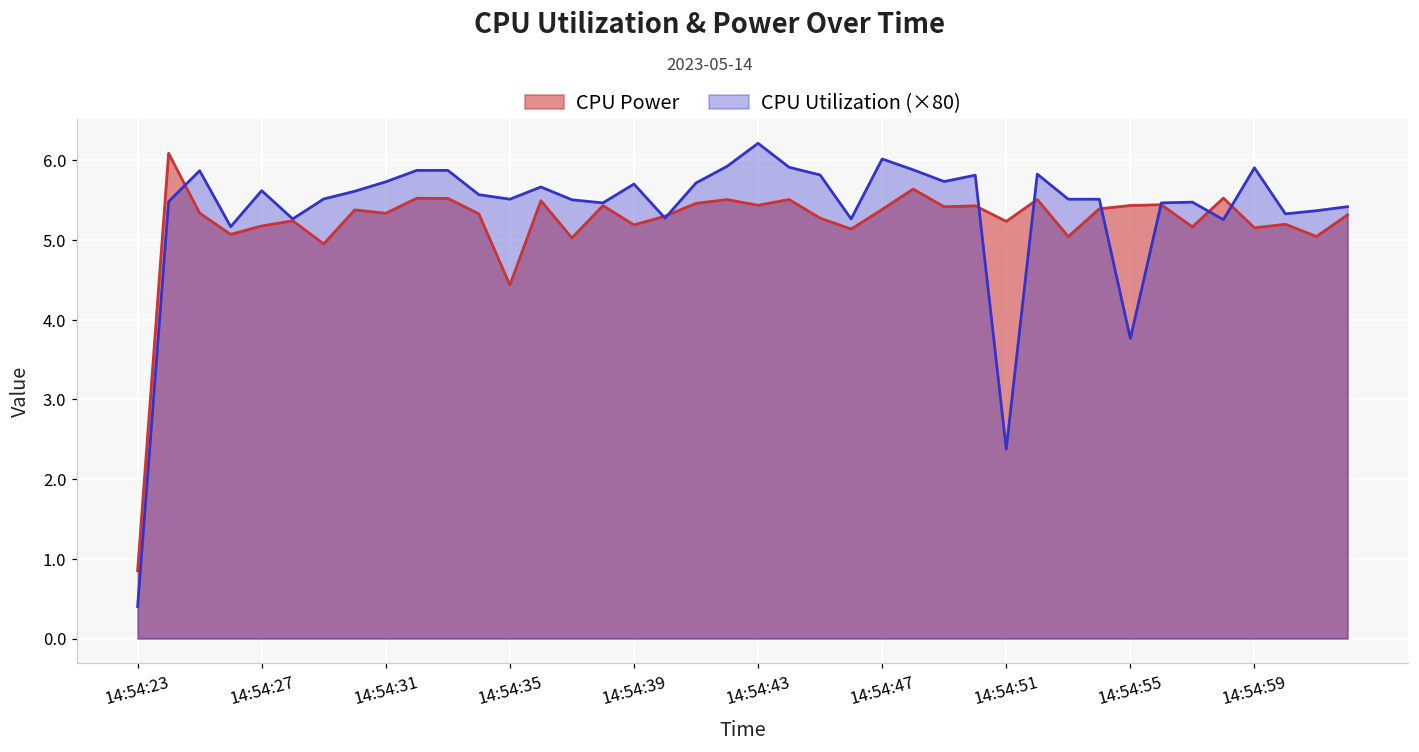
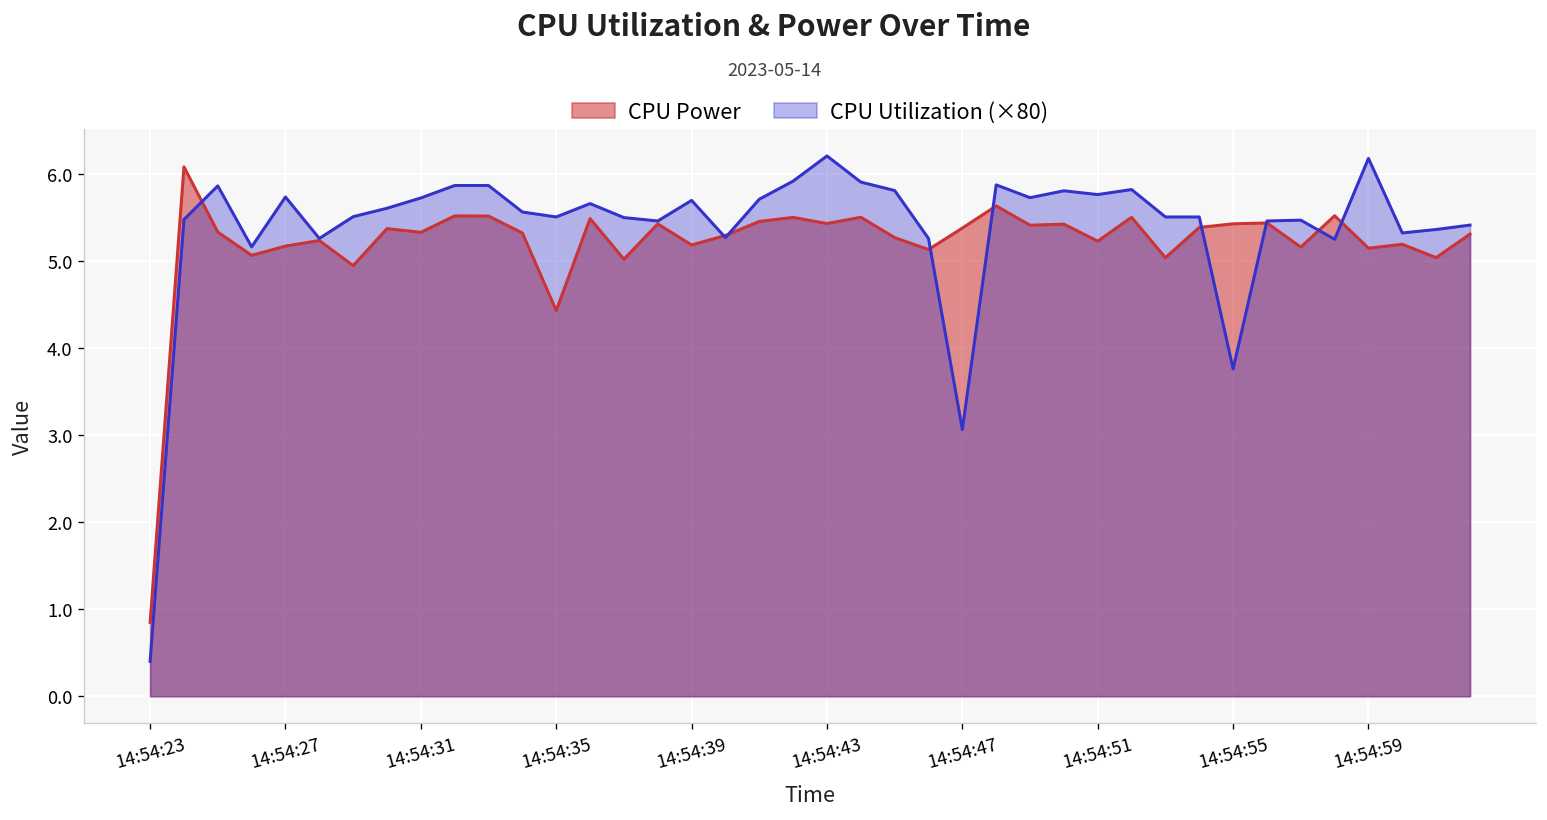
  {
    "CPU Power": {
      "14:54:23": 0.8,
      "14:54:27": 5.2,
      "14:54:31": 5.3,
      "14:54:35": 4.4,
      "14:54:39": 5.2,
      "14:54:43": 5.4,
      "14:54:47": 5.4,
      "14:54:51": 5.2,
      "14:54:55": 5.4,
      "14:54:59": 5.2
    },
    "CPU Utilization (×80)": {
      "14:54:23": 0.4,
-     "14:54:27": 5.6,
+     "14:54:27": 5.7,
      "14:54:31": 5.7,
      "14:54:35": 5.5,
      "14:54:39": 5.7,
      "14:54:43": 6.2,
-     "14:54:47": 6.0,
-     "14:54:51": 2.4,
+     "14:54:47": 3.1,
+     "14:54:51": 5.8,
      "14:54:55": 3.8,
-     "14:54:59": 5.9
+     "14:54:59": 6.2
    }
  }
